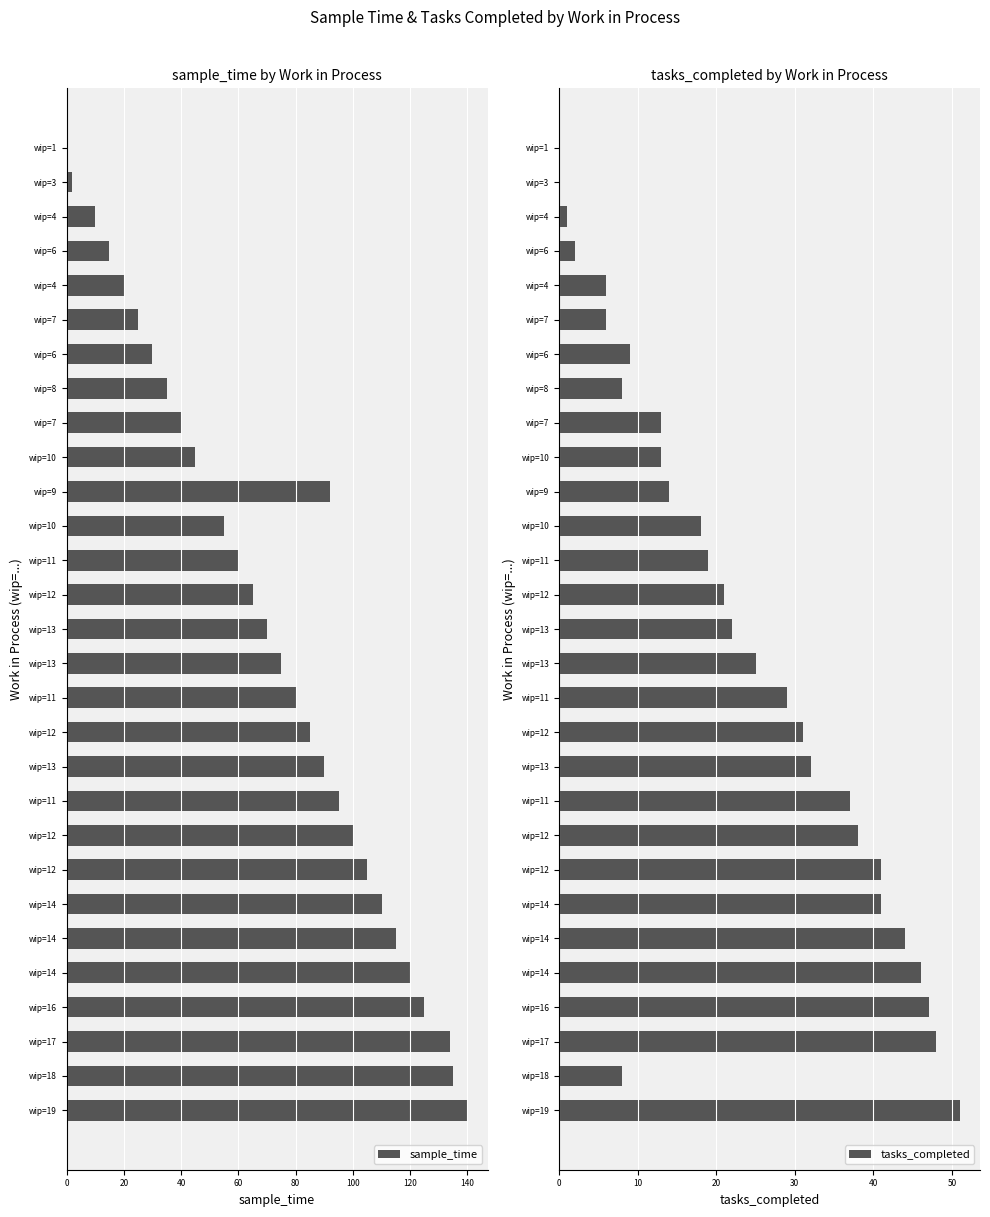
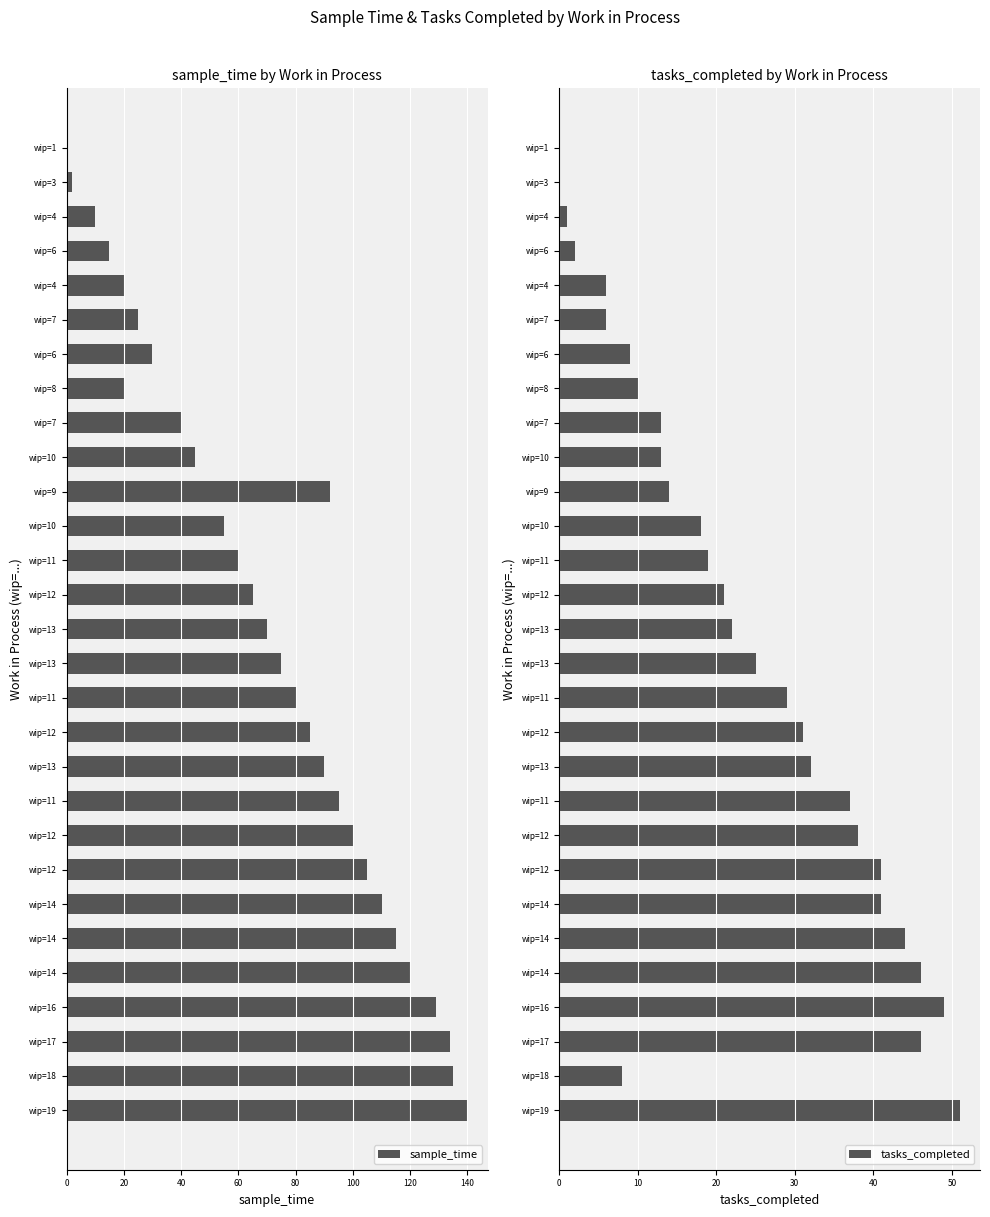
  {
    "sample_time by Work in Process": {
      "wip=1": 0,
      "wip=3": 2,
-     "wip=8": 35,
+     "wip=8": 20,
      "wip=9": 92,
-     "wip=16": 125,
+     "wip=16": 129,
      "wip=17": 134,
      "wip=18": 135,
      "wip=19": 140
    },
    "tasks_completed by Work in Process": {
      "wip=1": 0,
      "wip=3": 0,
-     "wip=8": 8,
+     "wip=8": 10,
      "wip=9": 14,
-     "wip=16": 47,
-     "wip=17": 48,
+     "wip=16": 49,
+     "wip=17": 46,
      "wip=18": 8,
      "wip=19": 51
    }
  }
